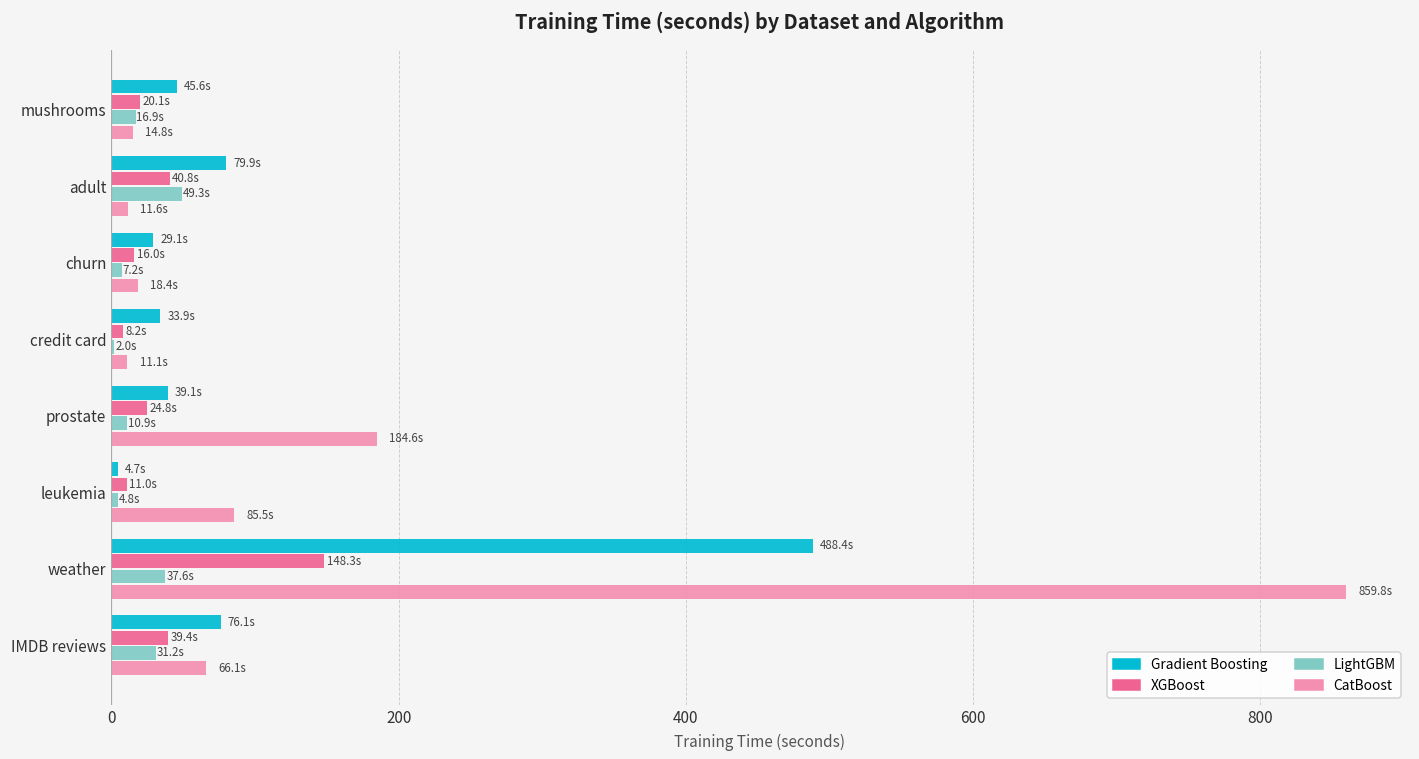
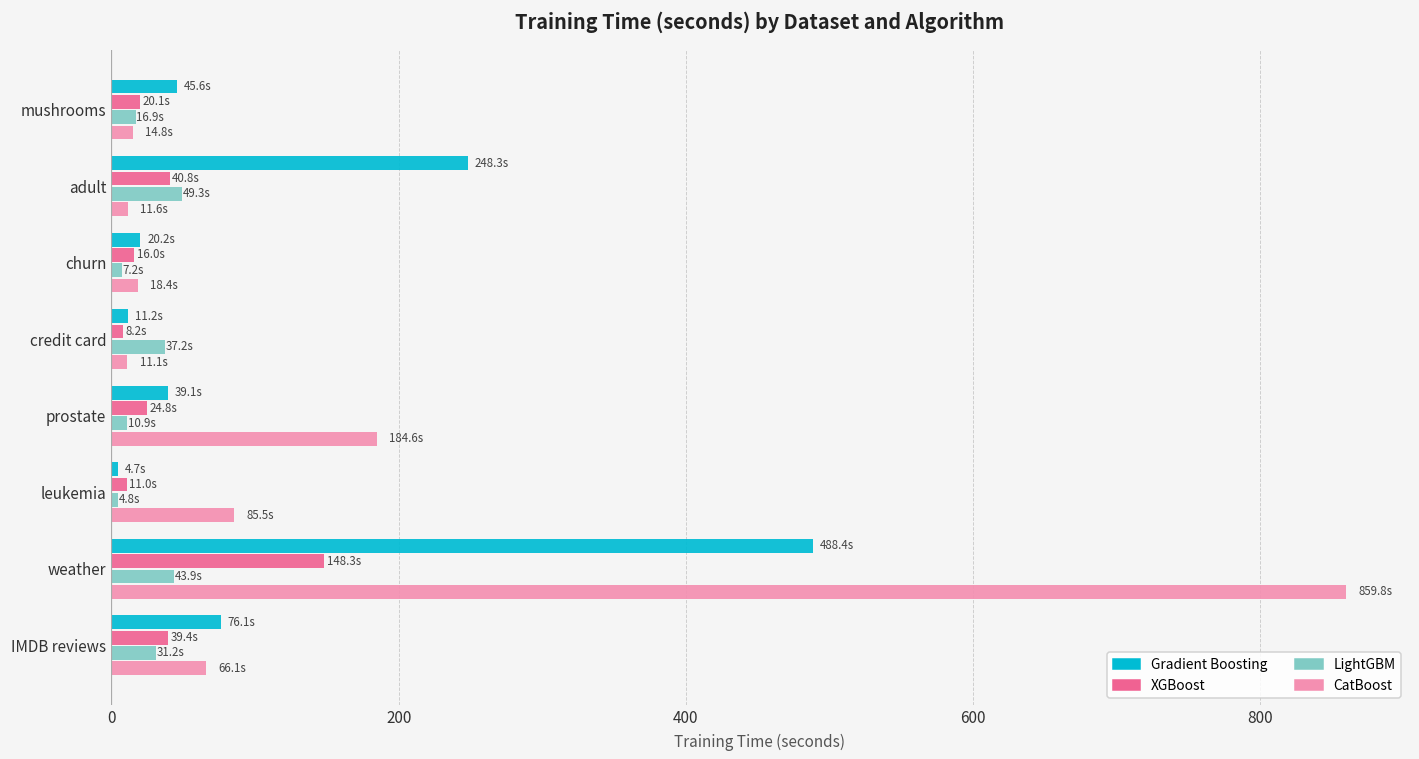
  {
    "Gradient Boosting": {
      "mushrooms": "45.6s",
-     "adult": "79.9s",
-     "churn": "29.1s",
-     "credit card": "33.9s",
+     "adult": "248.3s",
+     "churn": "20.2s",
+     "credit card": "11.2s",
      "prostate": "39.1s",
      "leukemia": "4.7s",
      "weather": "488.4s",
      "IMDB reviews": "76.1s"
    },
    "LightGBM": {
      "mushrooms": "16.9s",
      "adult": "49.3s",
      "churn": "7.2s",
-     "credit card": "2.0s",
+     "credit card": "37.2s",
      "prostate": "10.9s",
      "leukemia": "4.8s",
-     "weather": "37.6s",
+     "weather": "43.9s",
      "IMDB reviews": "31.2s"
    }
  }
